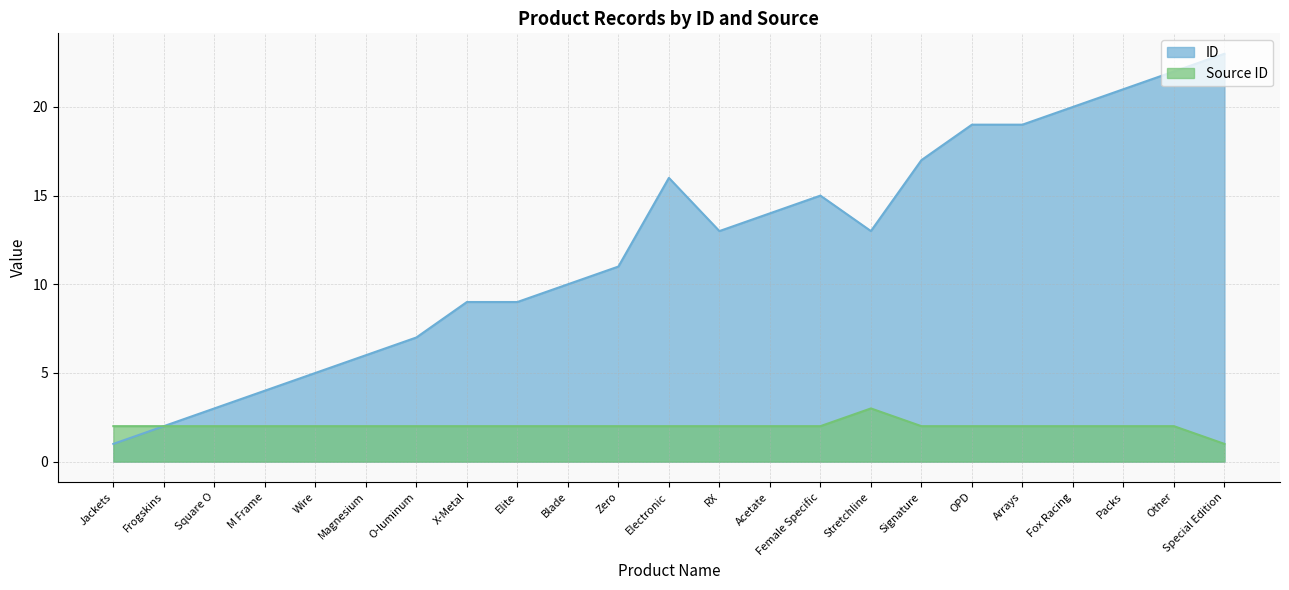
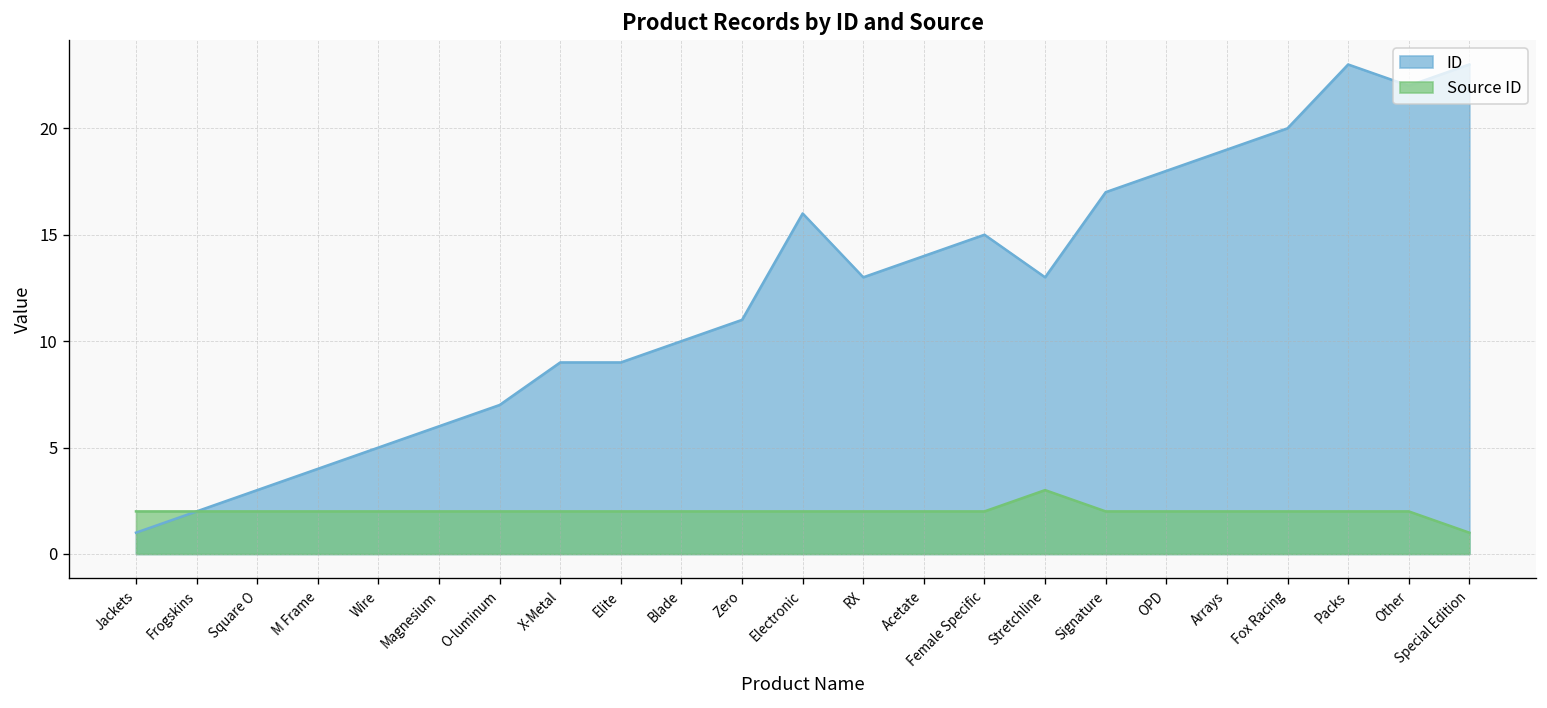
  {
    "ID": {
      "Jackets": 1,
      "Square O": 3,
      "M Frame": 4,
      "Wire": 5,
      "Magnesium": 6,
      "O-luminum": 7,
      "X-Metal": 9,
      "Elite": 9,
      "Blade": 10,
      "Zero": 11,
      "Electronic": 16,
      "RX": 13,
      "Acetate": 14,
      "Female Specific": 15,
      "Stretchline": 13,
      "Signature": 17,
-     "OPD": 19,
+     "OPD": 18,
      "Arrays": 19,
      "Fox Racing": 20,
-     "Packs": 21
+     "Packs": 23
    },
    "Source ID": {
      "Jackets": 2,
      "Square O": 2,
      "M Frame": 2,
      "Wire": 2,
      "Magnesium": 2,
      "O-luminum": 2,
      "X-Metal": 2,
      "Elite": 2,
      "Blade": 2,
      "Zero": 2,
      "Electronic": 2,
      "RX": 2,
      "Acetate": 2,
      "Female Specific": 2,
      "Stretchline": 3,
      "Signature": 2,
      "OPD": 2,
      "Arrays": 2,
      "Fox Racing": 2,
      "Packs": 2,
      "Other": 2,
      "Special Edition": 1
    }
  }
